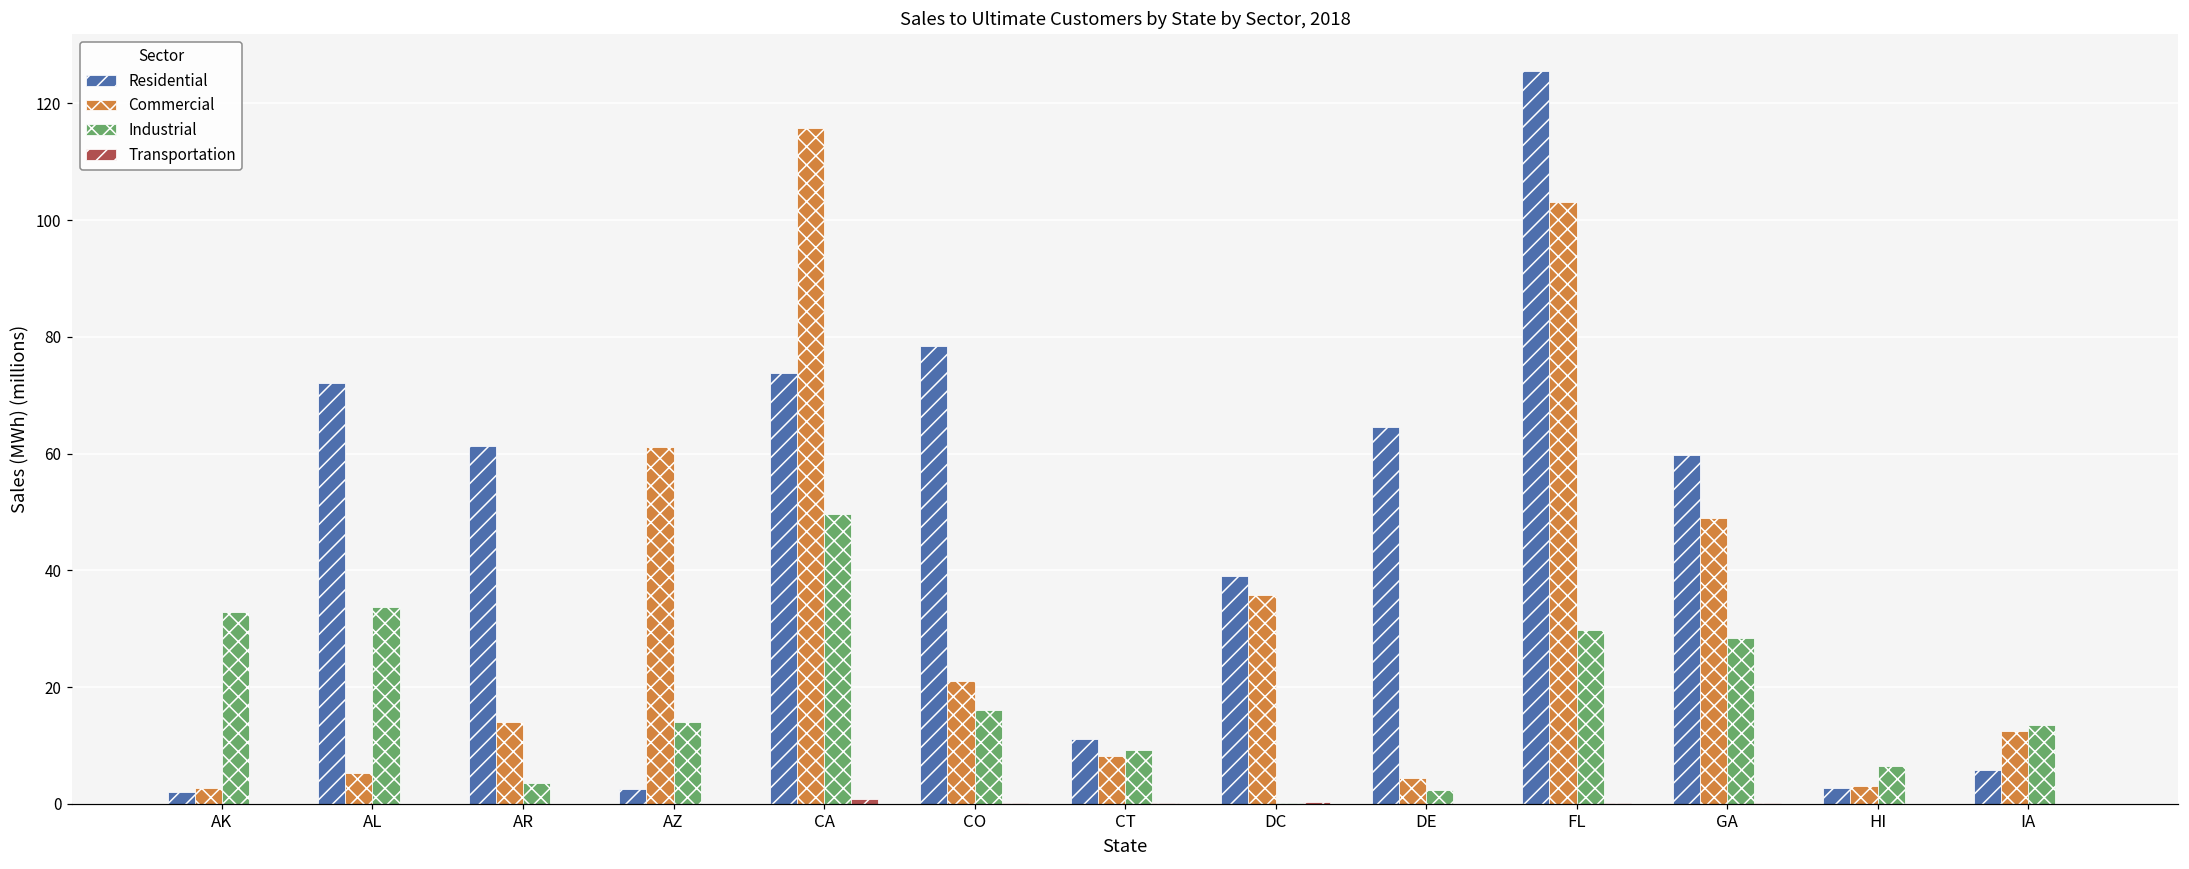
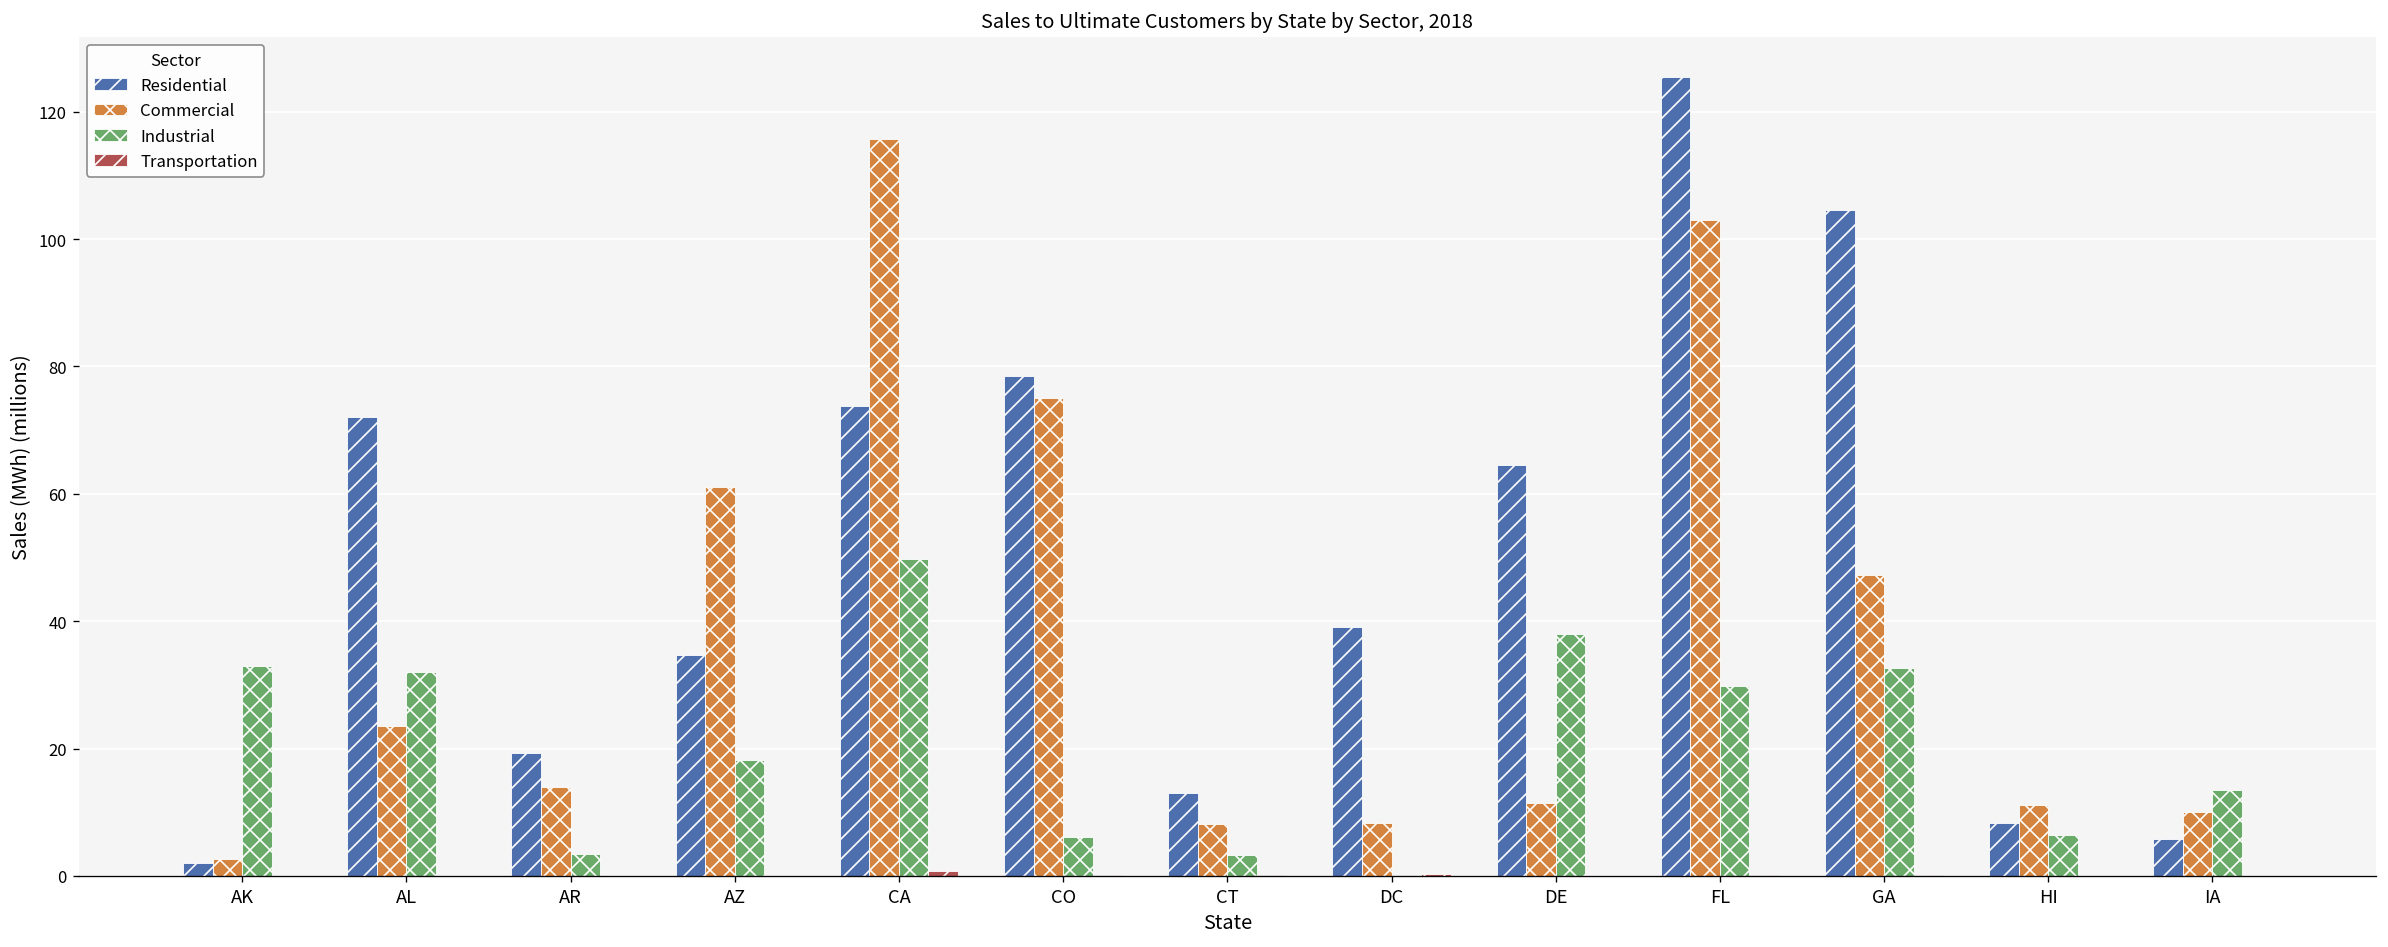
  {
    "Residential": {
      "AK": 2,
      "AL": 72,
-     "AR": 61,
-     "AZ": 2,
+     "AR": 19,
+     "AZ": 35,
      "CA": 74,
      "CO": 78,
-     "CT": 11,
+     "CT": 13,
      "DC": 39,
      "DE": 65,
      "FL": 126,
-     "GA": 60,
-     "HI": 3,
+     "GA": 105,
+     "HI": 8,
      "IA": 6
    },
    "Commercial": {
      "AK": 3,
-     "AL": 5,
+     "AL": 23,
      "AR": 14,
      "AZ": 61,
      "CA": 116,
-     "CO": 21,
+     "CO": 75,
      "CT": 8,
-     "DC": 36,
-     "DE": 4,
+     "DC": 8,
+     "DE": 11,
      "FL": 103,
-     "GA": 49,
-     "HI": 3,
-     "IA": 12
+     "GA": 47,
+     "HI": 11,
+     "IA": 10
    },
    "Industrial": {
      "AK": 33,
-     "AL": 34,
+     "AL": 32,
      "AR": 3,
-     "AZ": 14,
+     "AZ": 18,
      "CA": 50,
-     "CO": 16,
-     "CT": 9,
-     "DE": 2,
+     "CO": 6,
+     "CT": 3,
+     "DE": 38,
      "FL": 30,
-     "GA": 28,
+     "GA": 33,
      "HI": 6,
      "IA": 13
    },
    "Transportation": {
      "AK": 0,
      "AL": 0,
      "CA": 1,
      "DE": 0,
      "HI": 0,
      "IA": 0
    }
  }
